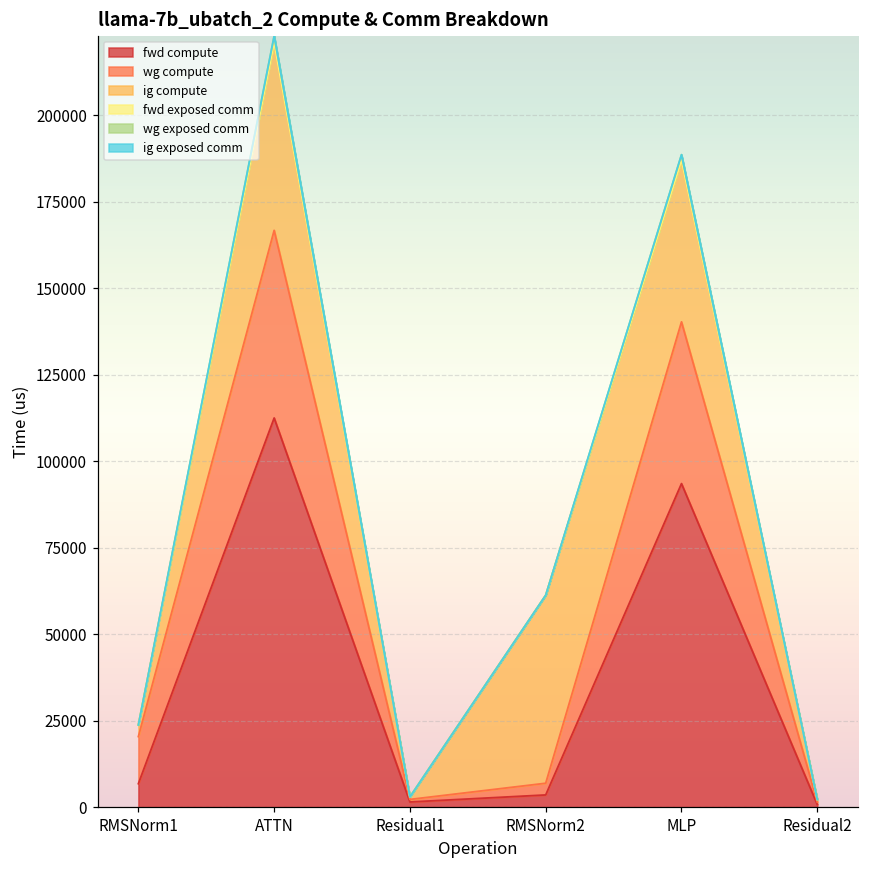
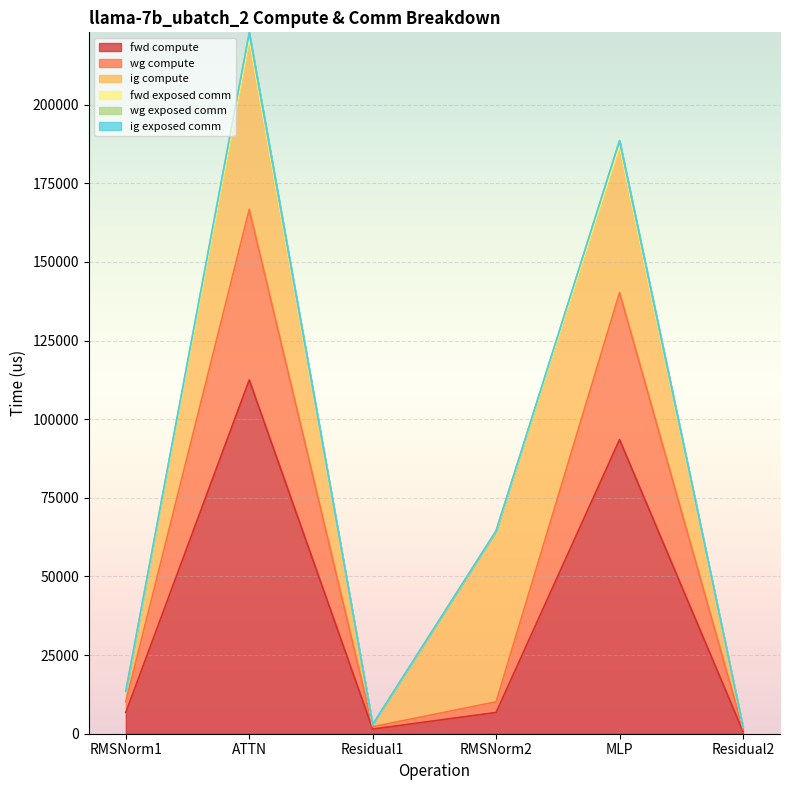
  {
    "fwd compute": {
      "RMSNorm1": 7000,
      "ATTN": 112000,
-     "RMSNorm2": 4000,
+     "RMSNorm2": 7000,
      "MLP": 93000
    },
    "wg compute": {
-     "RMSNorm1": 14000,
+     "RMSNorm1": 3000,
      "ATTN": 54000,
      "RMSNorm2": 3000,
      "MLP": 47000
    }
  }
